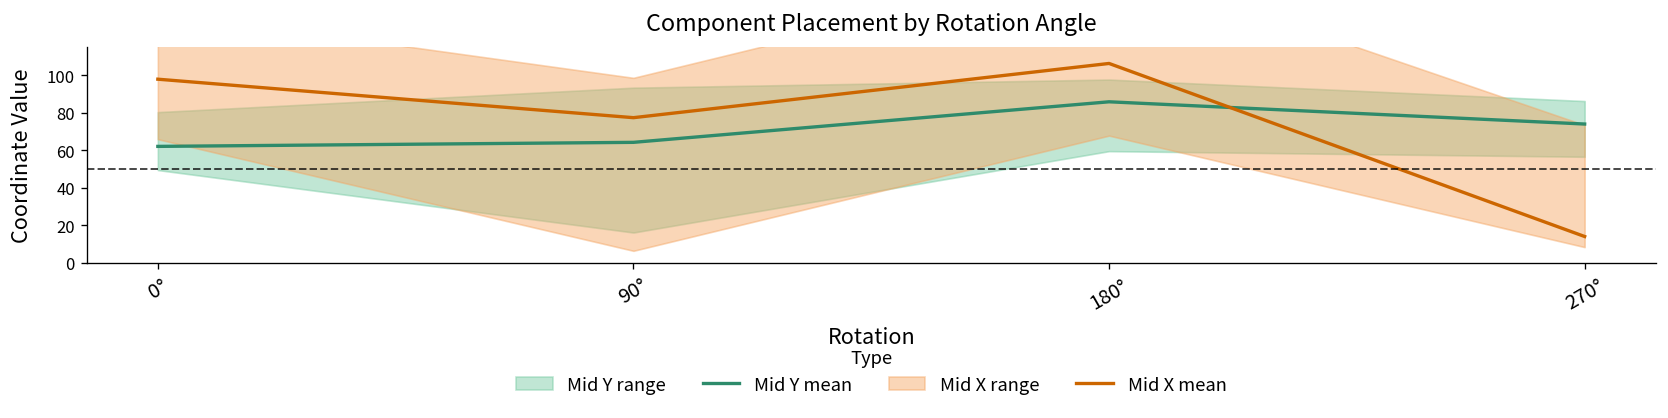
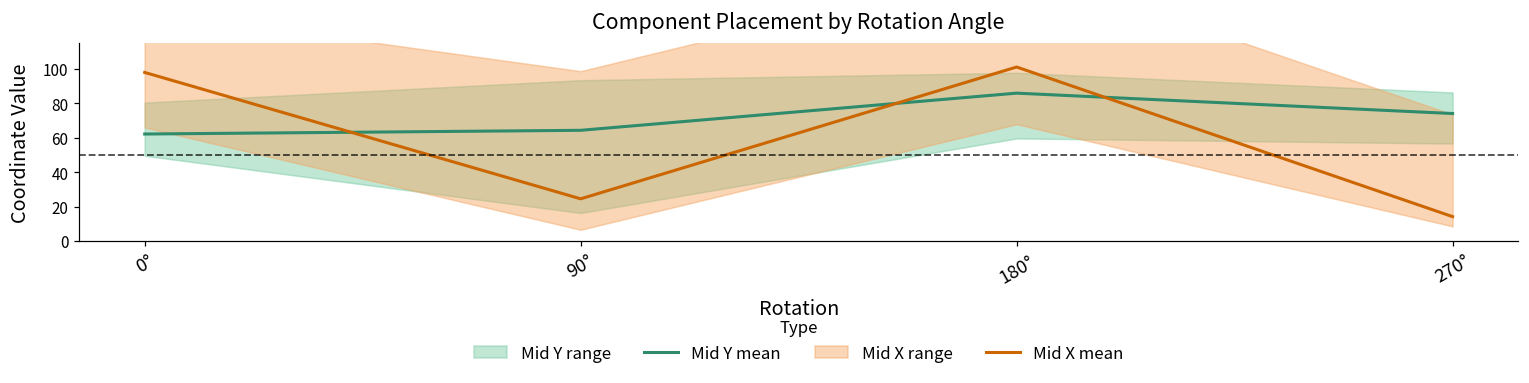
  {
    "Mid Y mean": {
      "0°": 62,
      "90°": 64,
      "180°": 86
    },
    "Mid X mean": {
      "0°": 98,
-     "90°": 77,
-     "180°": 106,
+     "90°": 24,
+     "180°": 101,
      "270°": 14
    }
  }
